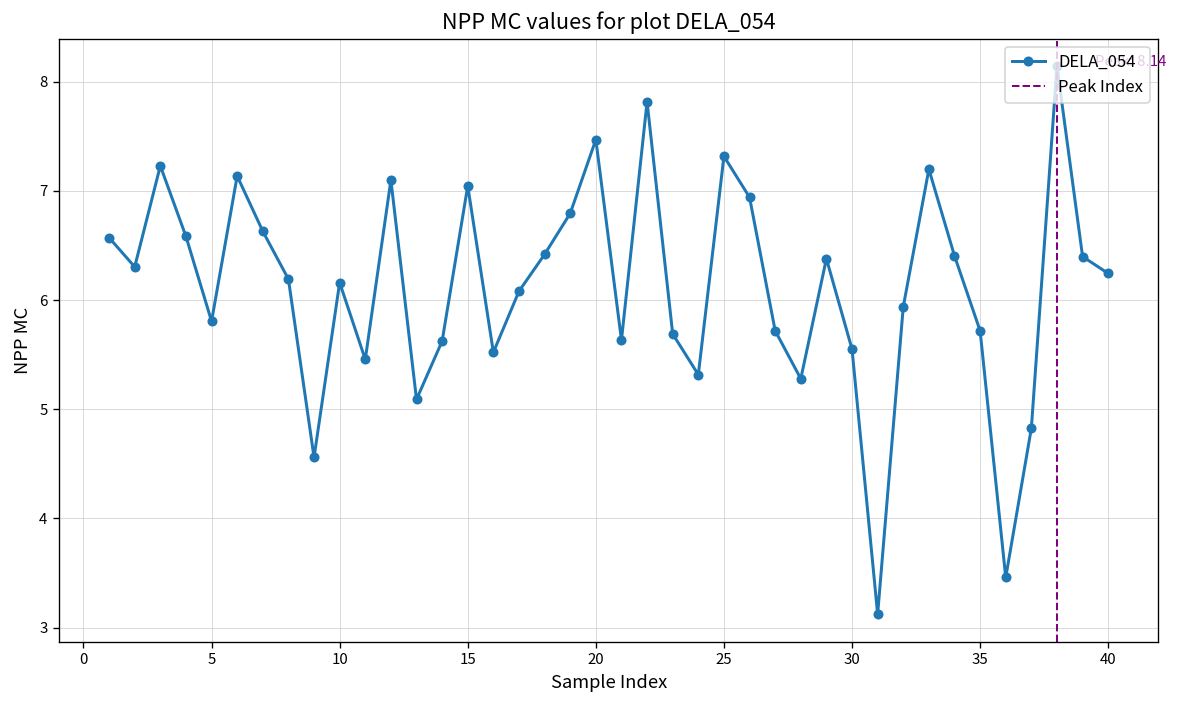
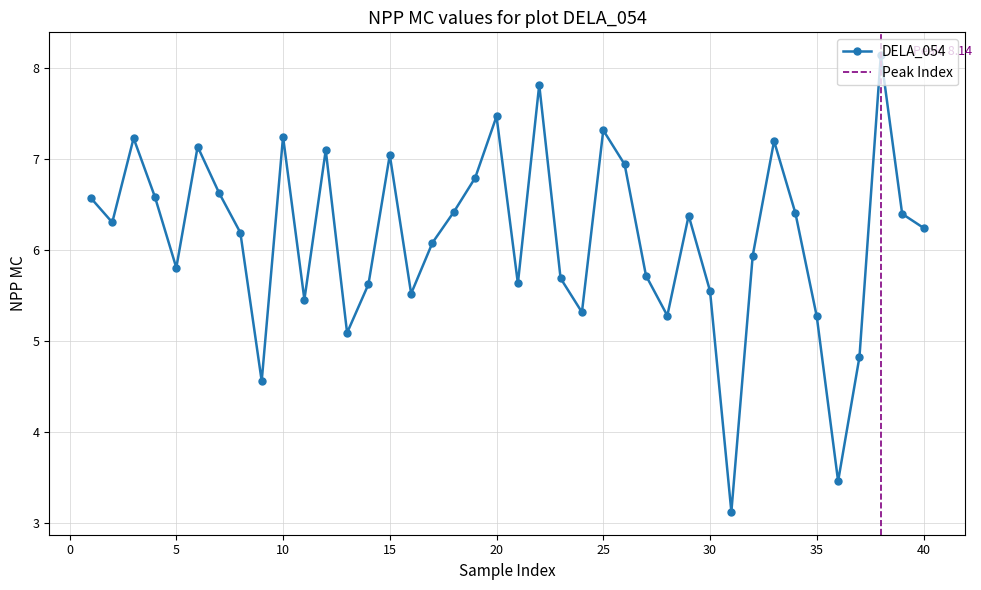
  {
    "5": 5.8,
-   "10": 6.2,
+   "10": 7.2,
    "15": 7.0,
    "20": 7.5,
    "25": 7.3,
    "30": 5.6,
-   "35": 5.7,
+   "35": 5.3,
    "40": 6.2
  }
